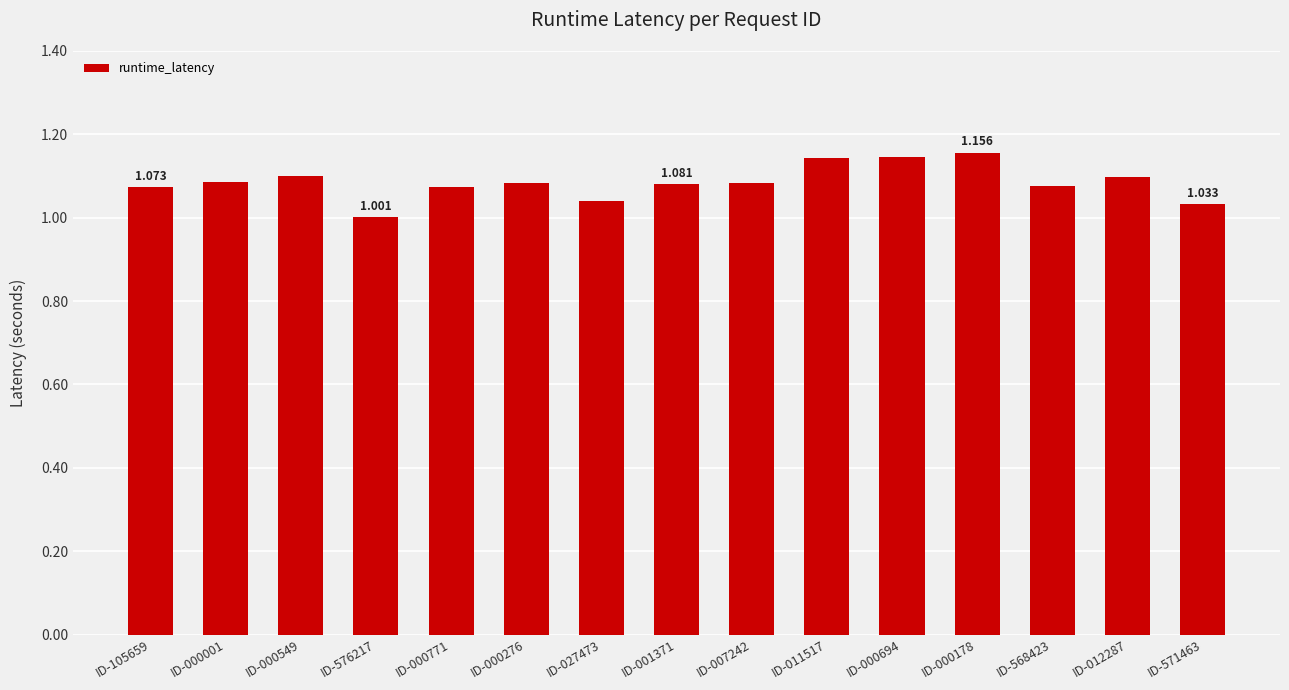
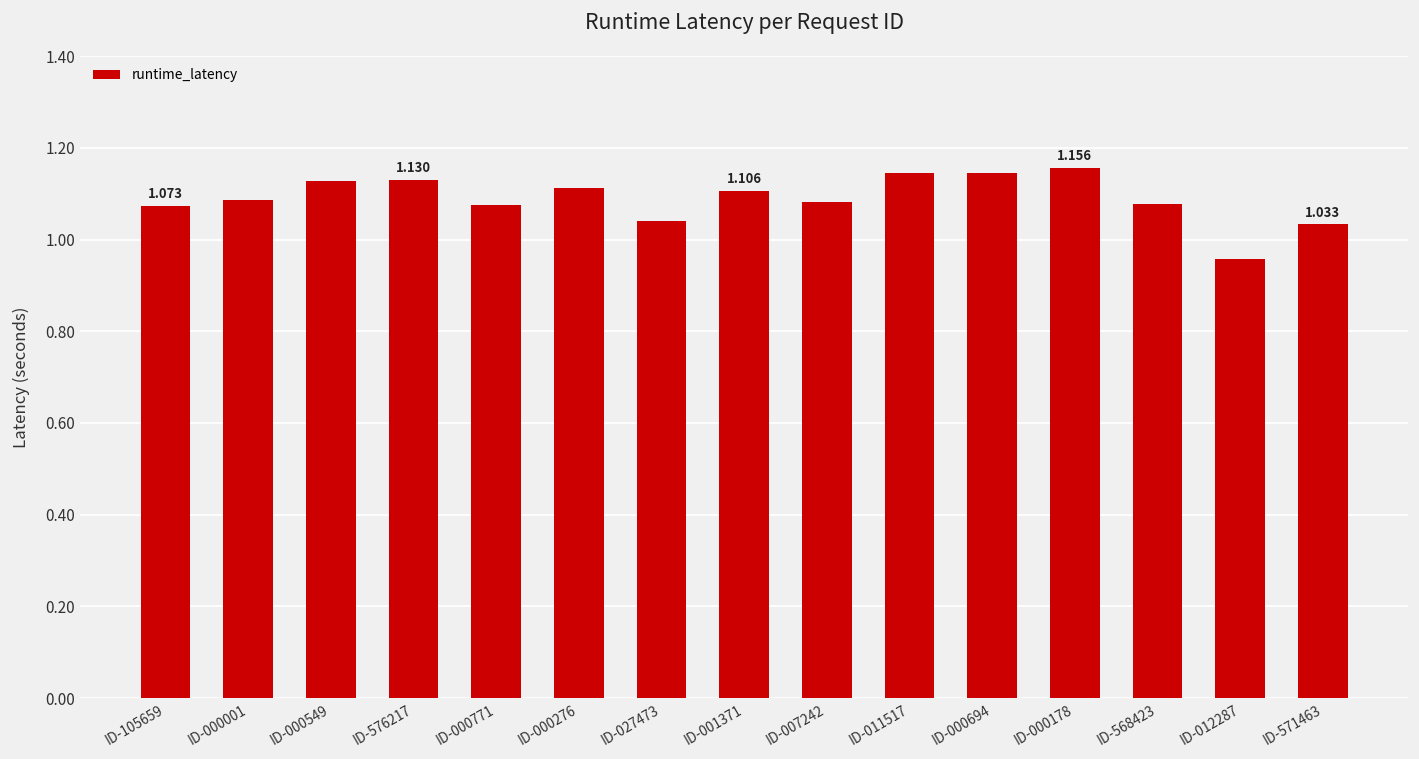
  {
    "ID-105659": 1.073,
-   "ID-000549": 1.10,
-   "ID-576217": 1.001,
-   "ID-000276": 1.08,
-   "ID-001371": 1.081,
+   "ID-000549": 1.13,
+   "ID-576217": 1.130,
+   "ID-000276": 1.11,
+   "ID-001371": 1.106,
    "ID-000178": 1.156,
-   "ID-012287": 1.10,
+   "ID-012287": 0.96,
    "ID-571463": 1.033
  }
